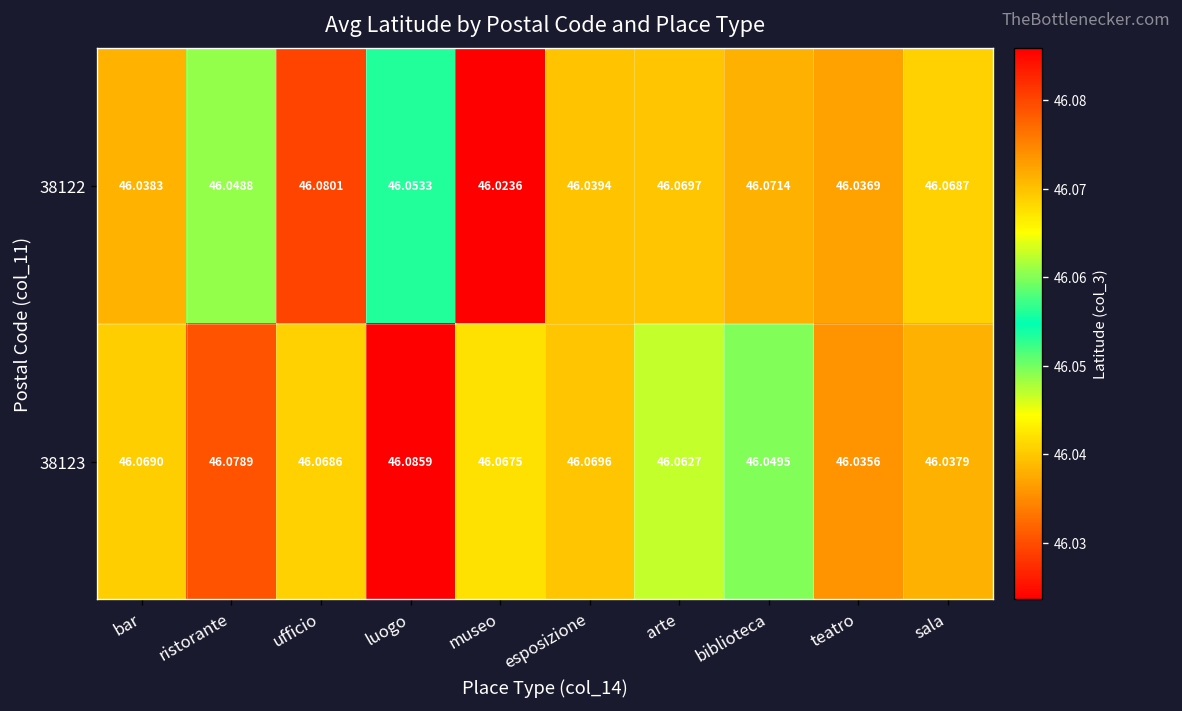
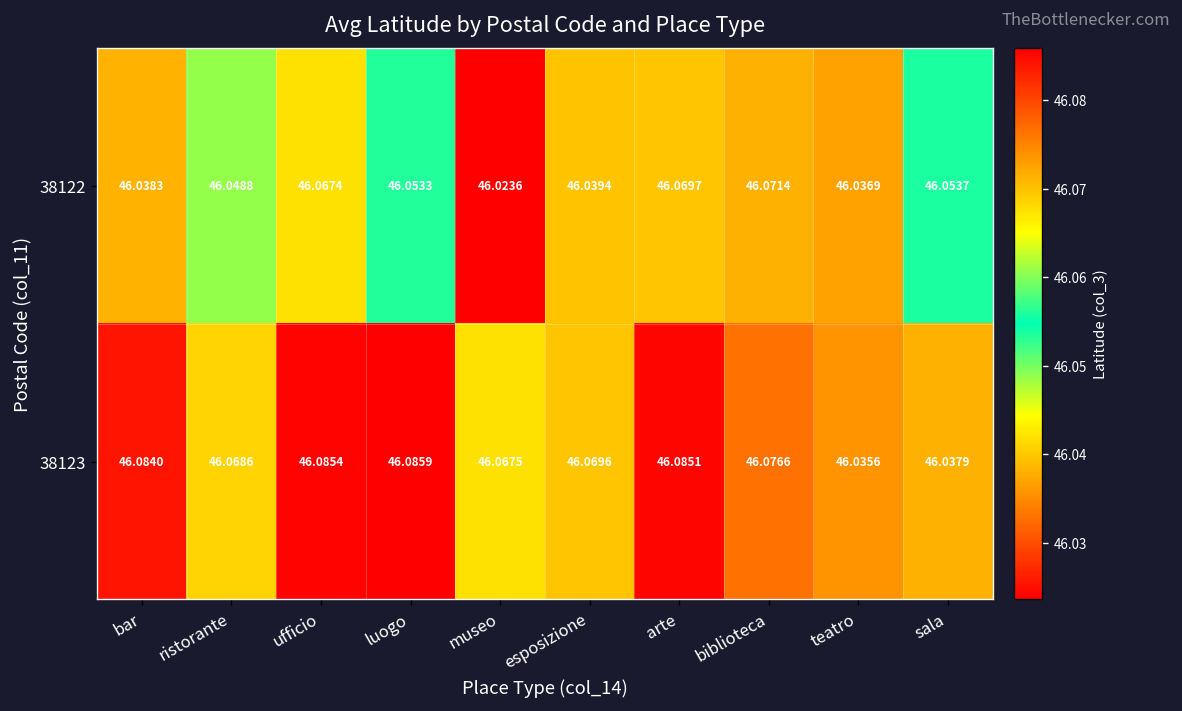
  {
    "38122": {
      "bar": 46.0383,
      "ristorante": 46.0488,
-     "ufficio": 46.0801,
+     "ufficio": 46.0674,
      "luogo": 46.0533,
      "museo": 46.0236,
      "esposizione": 46.0394,
      "arte": 46.0697,
      "biblioteca": 46.0714,
      "teatro": 46.0369,
-     "sala": 46.0687
+     "sala": 46.0537
    },
    "38123": {
-     "bar": 46.0690,
-     "ristorante": 46.0789,
-     "ufficio": 46.0686,
+     "bar": 46.0840,
+     "ristorante": 46.0686,
+     "ufficio": 46.0854,
      "luogo": 46.0859,
      "museo": 46.0675,
      "esposizione": 46.0696,
-     "arte": 46.0627,
-     "biblioteca": 46.0495,
+     "arte": 46.0851,
+     "biblioteca": 46.0766,
      "teatro": 46.0356,
      "sala": 46.0379
    }
  }
